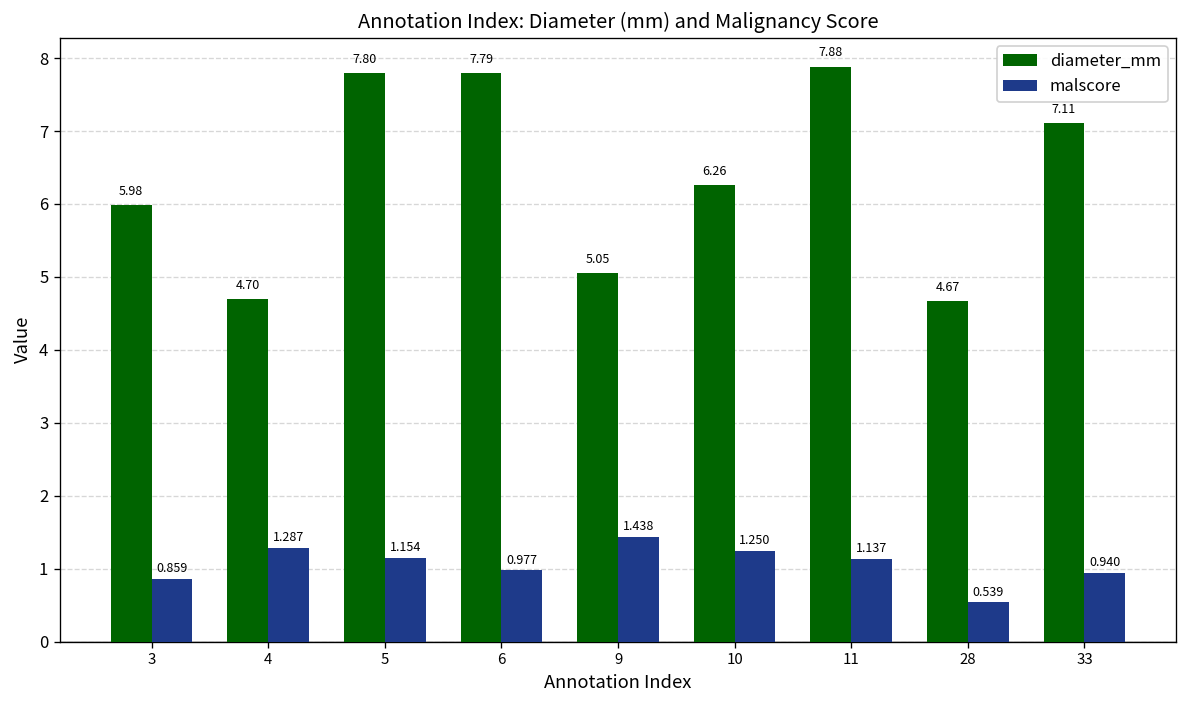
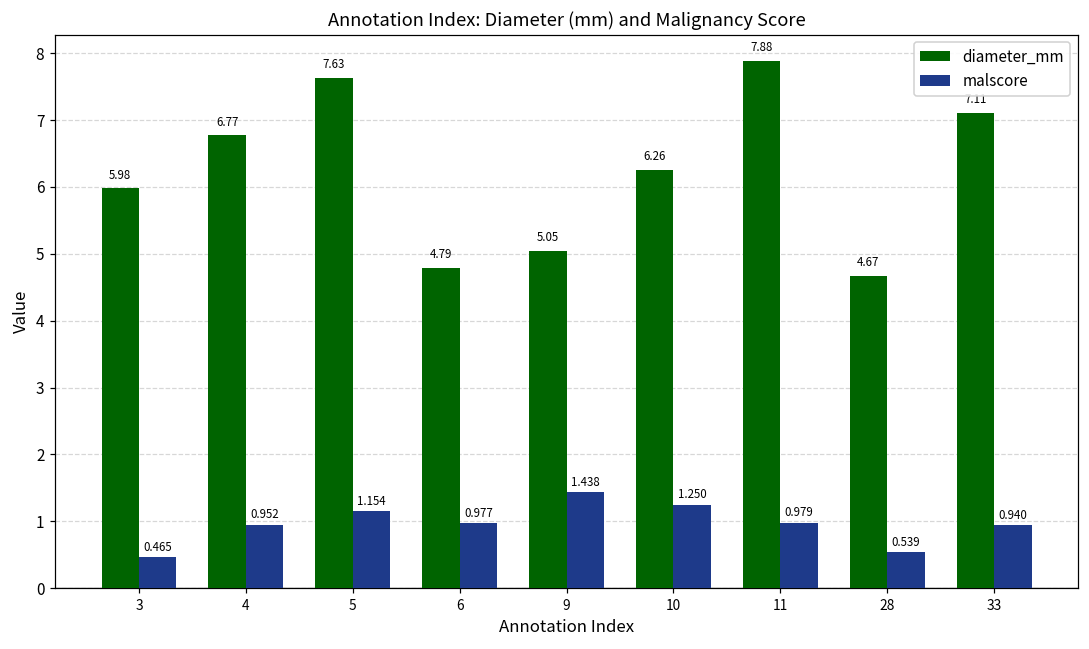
  {
    "diameter_mm": {
      "3": 5.98,
-     "4": 4.70,
-     "5": 7.80,
-     "6": 7.79,
+     "4": 6.77,
+     "5": 7.63,
+     "6": 4.79,
      "9": 5.05,
      "10": 6.26,
      "11": 7.88,
      "28": 4.67,
      "33": 7.11
    },
    "malscore": {
-     "3": 0.859,
-     "4": 1.287,
+     "3": 0.465,
+     "4": 0.952,
      "5": 1.154,
      "6": 0.977,
      "9": 1.438,
      "10": 1.250,
-     "11": 1.137,
+     "11": 0.979,
      "28": 0.539,
      "33": 0.940
    }
  }
